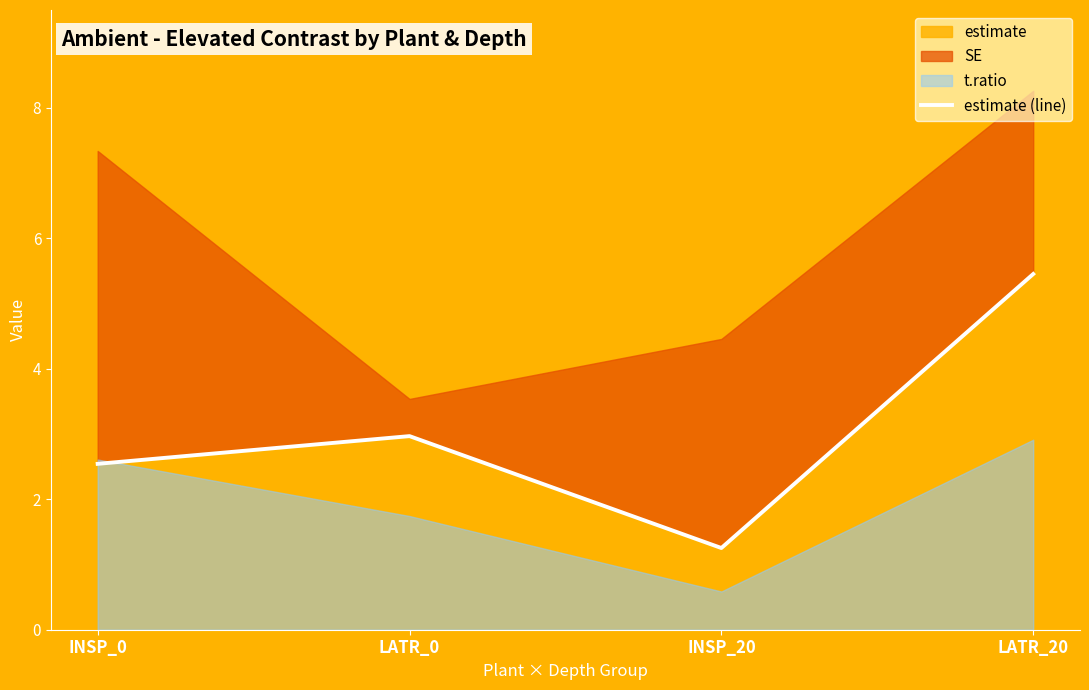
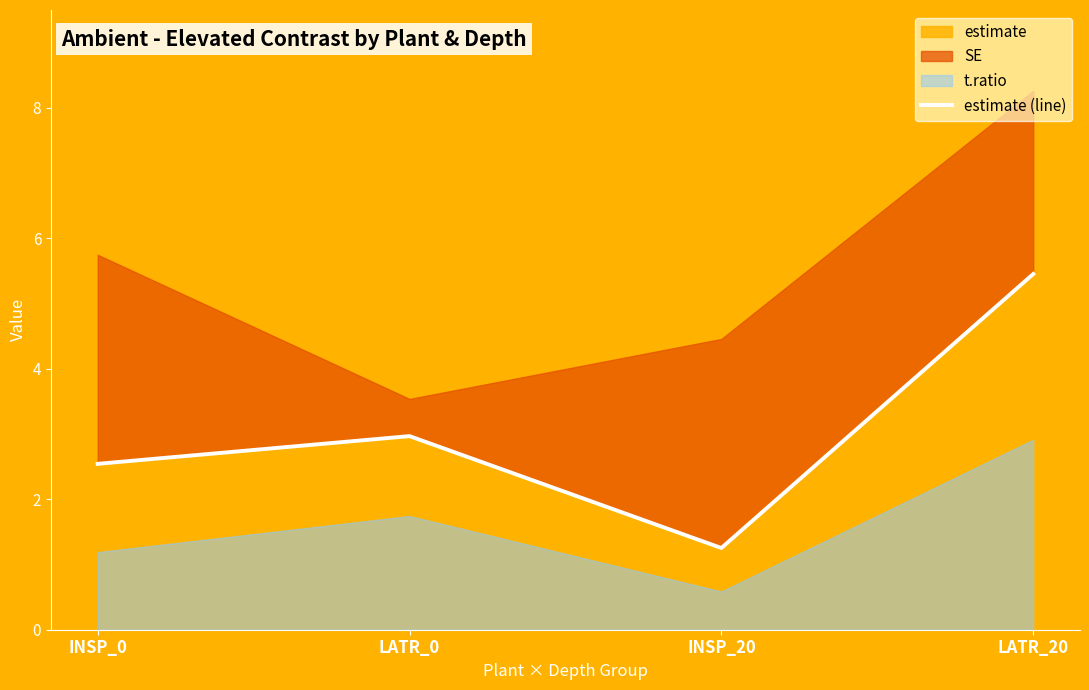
  {
    "estimate": {
      "INSP_0": 2.5,
      "LATR_0": 3.0,
      "INSP_20": 1.3,
      "LATR_20": 5.5
    },
    "SE": {
-     "INSP_0": 4.8,
+     "INSP_0": 3.2,
      "LATR_0": 0.6,
      "INSP_20": 3.2
    },
    "t.ratio": {
-     "INSP_0": 2.6,
+     "INSP_0": 1.2,
      "LATR_0": 1.7,
      "INSP_20": 0.6,
      "LATR_20": 2.9
    }
  }
